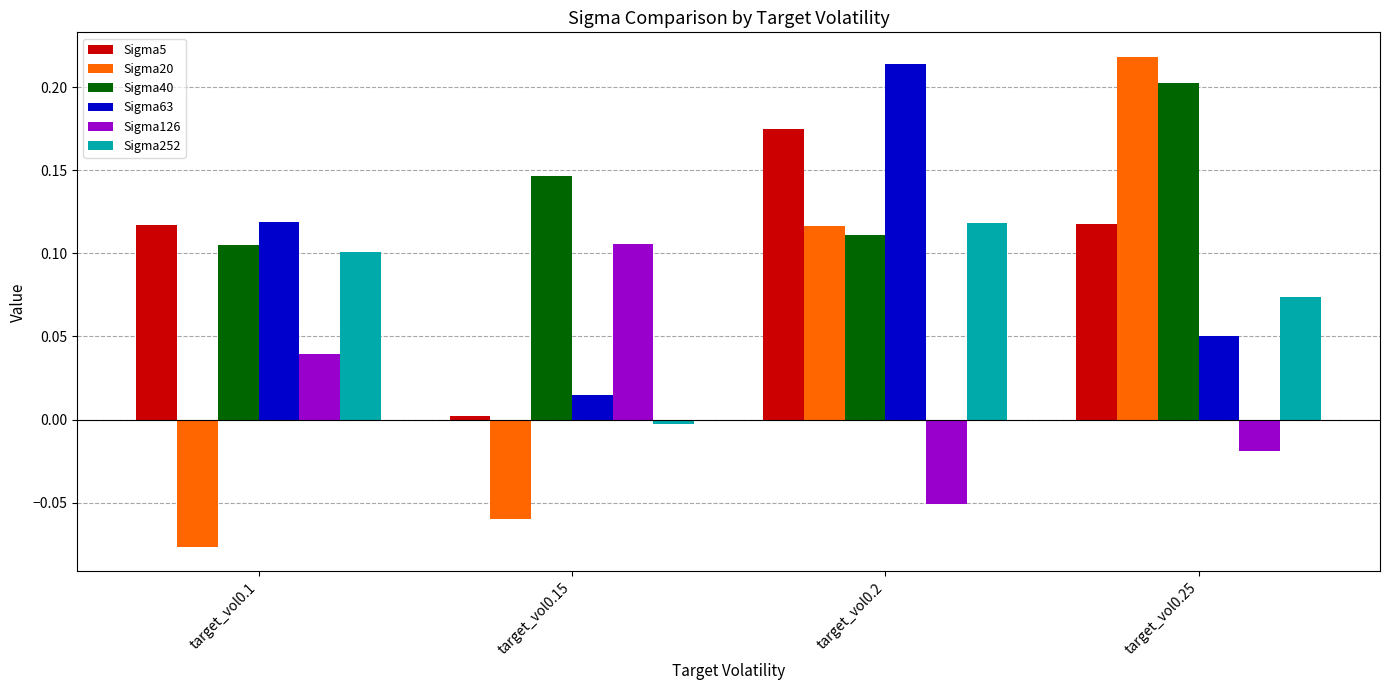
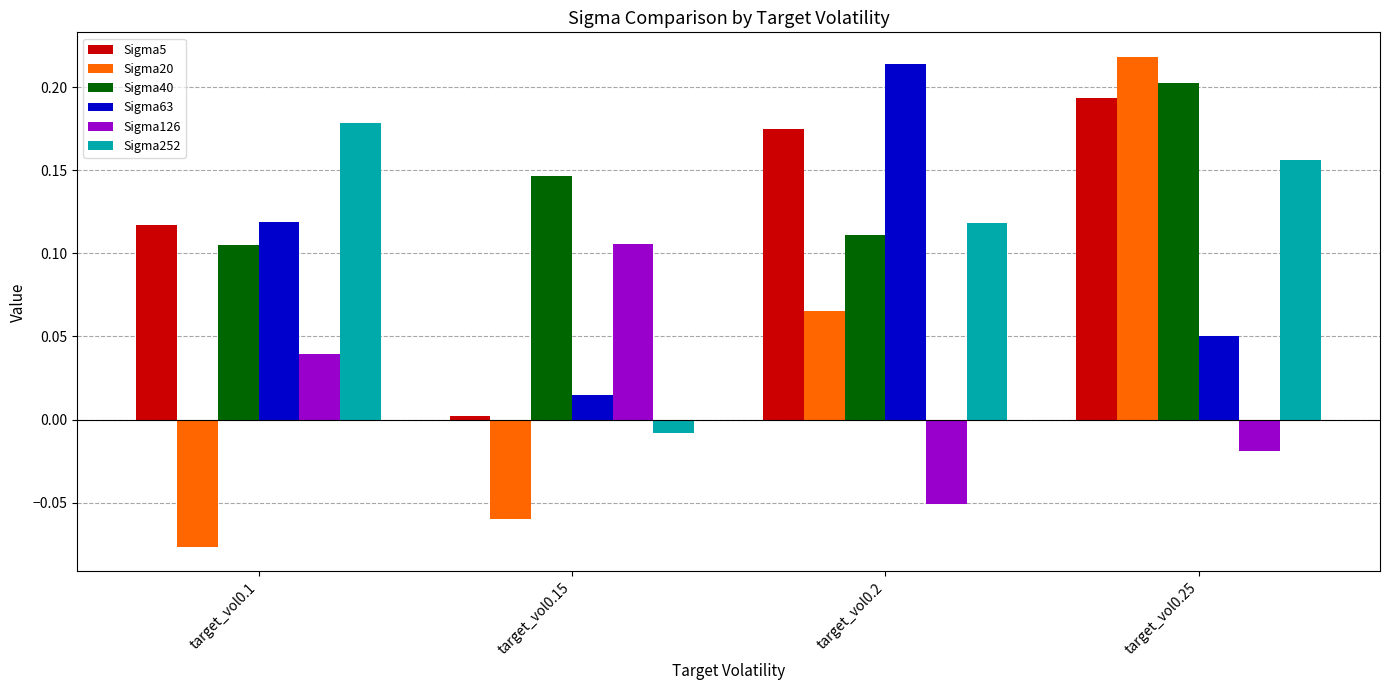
  {
    "Sigma5": {
      "target_vol0.1": 0.117,
      "target_vol0.15": 0.002,
      "target_vol0.2": 0.175,
-     "target_vol0.25": 0.118
+     "target_vol0.25": 0.194
    },
    "Sigma20": {
      "target_vol0.1": -0.077,
      "target_vol0.15": -0.060,
-     "target_vol0.2": 0.116,
+     "target_vol0.2": 0.065,
      "target_vol0.25": 0.218
    },
    "Sigma40": {
      "target_vol0.1": 0.105,
      "target_vol0.15": 0.146,
      "target_vol0.2": 0.111,
      "target_vol0.25": 0.202
    },
    "Sigma63": {
      "target_vol0.1": 0.119,
      "target_vol0.15": 0.015,
      "target_vol0.2": 0.214,
      "target_vol0.25": 0.050
    },
    "Sigma126": {
      "target_vol0.1": 0.040,
      "target_vol0.15": 0.105,
      "target_vol0.2": -0.051,
      "target_vol0.25": -0.019
    },
    "Sigma252": {
-     "target_vol0.1": 0.101,
-     "target_vol0.15": -0.003,
+     "target_vol0.1": 0.178,
+     "target_vol0.15": -0.008,
      "target_vol0.2": 0.119,
-     "target_vol0.25": 0.074
+     "target_vol0.25": 0.156
    }
  }
